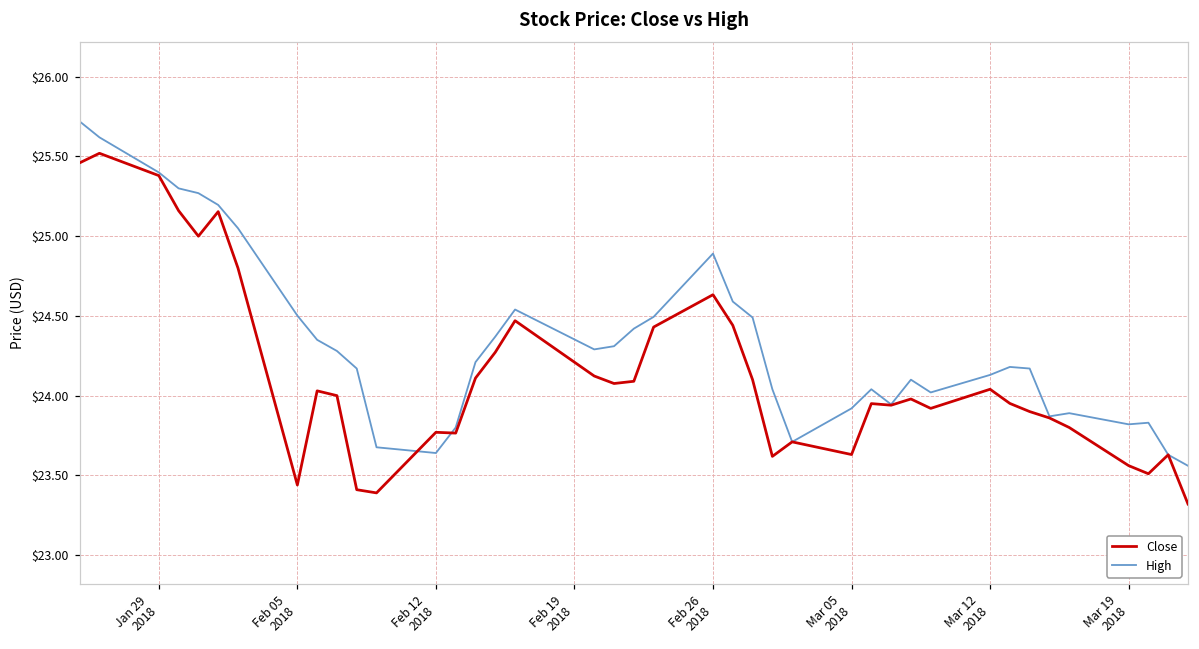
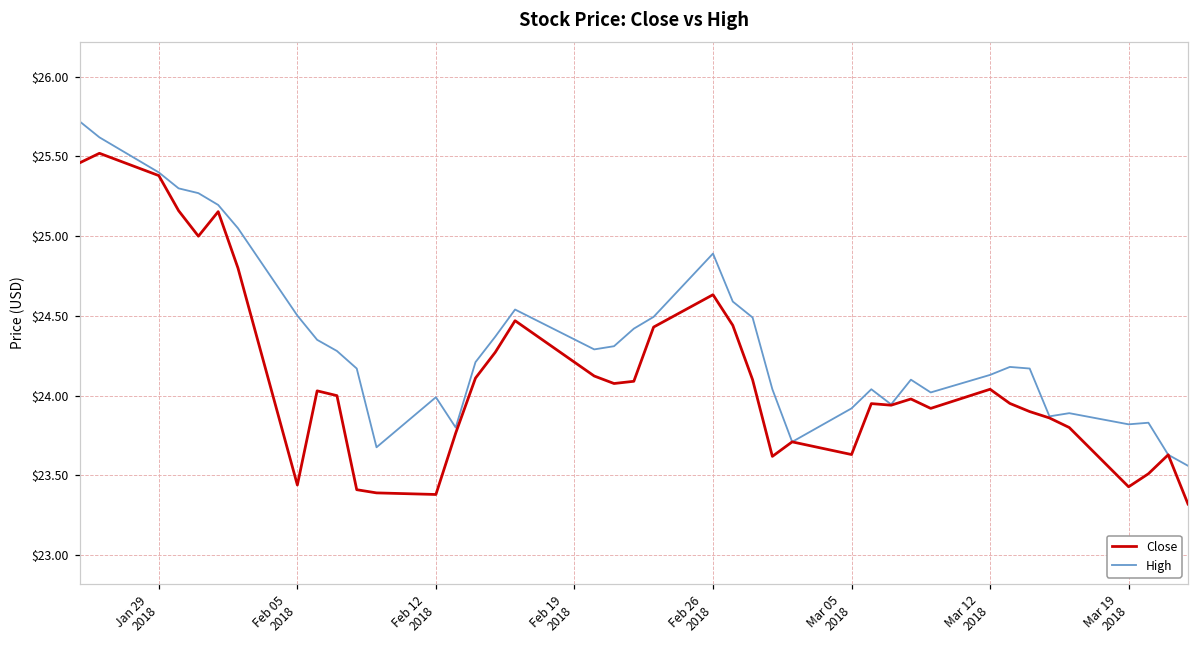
  {
    "Close": {
      "Jan 29 2018": "$25.38",
      "Feb 05 2018": "$23.44",
-     "Feb 12 2018": "$23.77",
+     "Feb 12 2018": "$23.38",
      "Feb 26 2018": "$24.63",
      "Mar 05 2018": "$23.63",
      "Mar 12 2018": "$24.04",
-     "Mar 19 2018": "$23.56"
+     "Mar 19 2018": "$23.43"
    },
    "High": {
      "Jan 29 2018": "$25.40",
      "Feb 05 2018": "$24.50",
-     "Feb 12 2018": "$23.64",
+     "Feb 12 2018": "$23.99",
      "Feb 26 2018": "$24.89",
      "Mar 05 2018": "$23.92",
      "Mar 12 2018": "$24.13",
      "Mar 19 2018": "$23.82"
    }
  }
